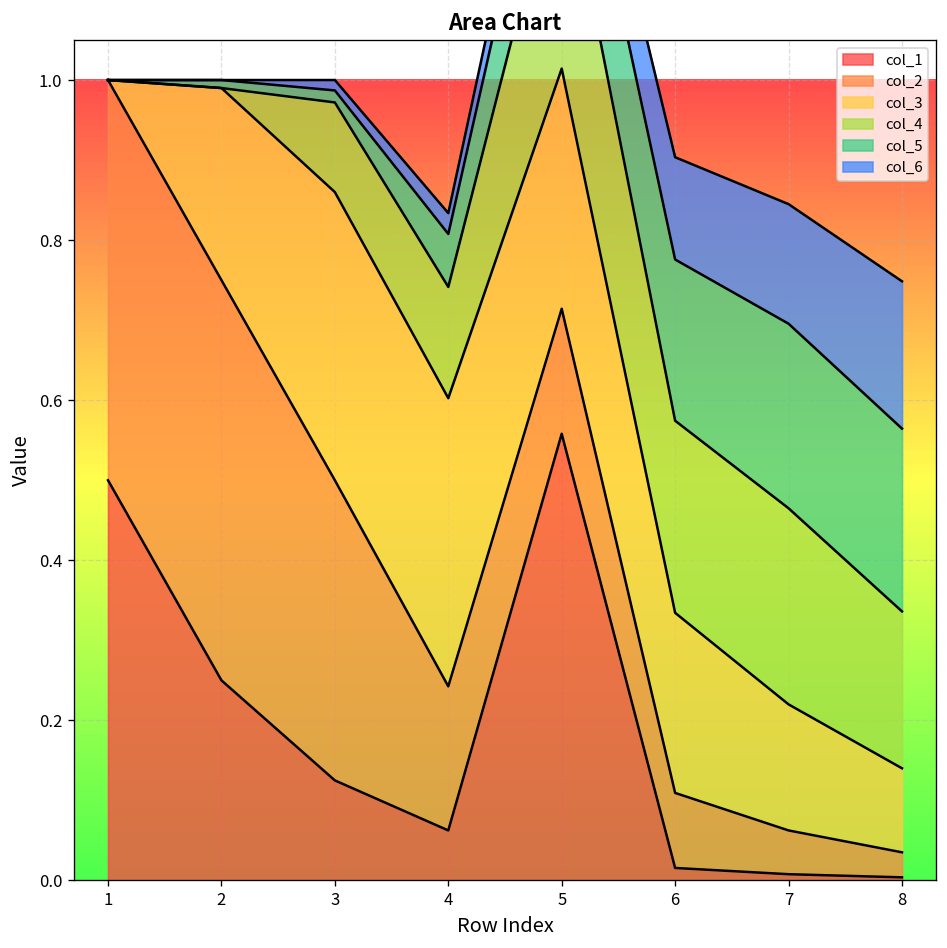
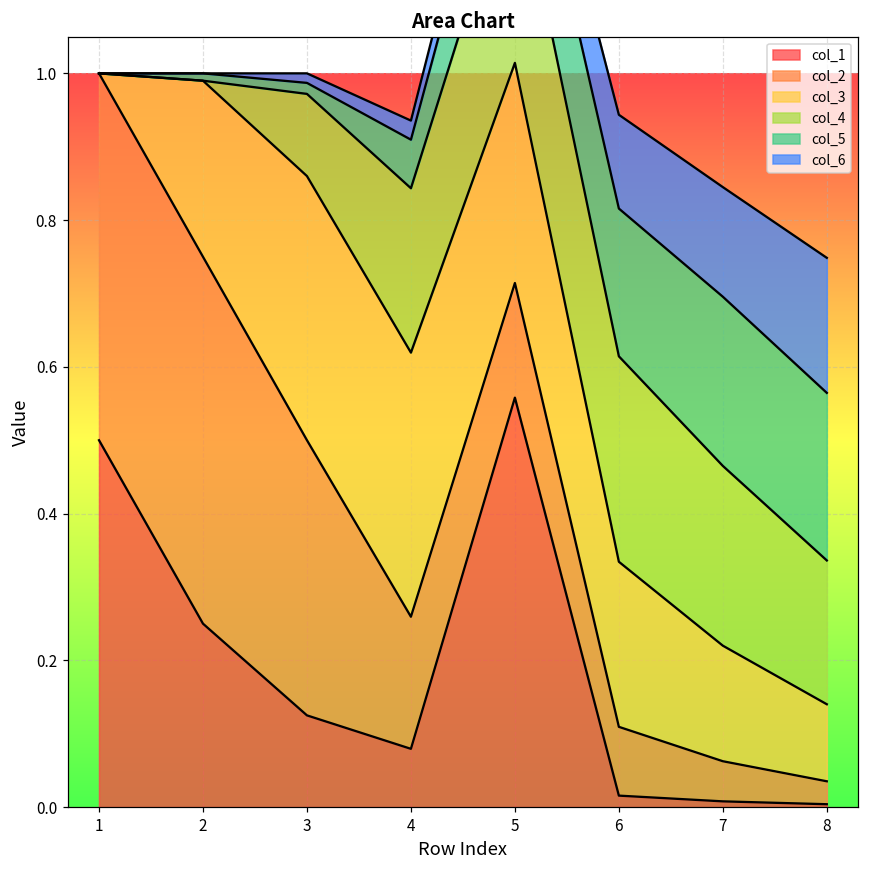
  {
    "col_1": {
      "1": 0.50,
      "2": 0.25,
      "3": 0.13,
-     "4": 0.06,
+     "4": 0.08,
      "5": 0.56,
      "6": 0.02,
      "7": 0.01,
      "8": 0.00
    },
    "col_2": {
      "2": 0.50,
      "3": 0.38,
      "4": 0.18,
      "5": 0.16,
      "6": 0.09,
      "7": 0.05,
      "8": 0.03
    },
    "col_3": {
      "3": 0.36,
      "4": 0.36,
      "5": 0.30,
      "6": 0.22,
      "7": 0.16,
      "8": 0.10
    },
    "col_4": {
      "3": 0.11,
-     "4": 0.14,
-     "6": 0.24,
+     "4": 0.22,
+     "6": 0.28,
      "7": 0.24,
      "8": 0.20
    },
    "col_5": {
      "3": 0.02,
      "4": 0.07,
      "6": 0.20,
      "7": 0.23,
      "8": 0.23
    },
    "col_6": {
      "3": 0.01,
      "4": 0.03,
      "6": 0.13,
      "7": 0.15,
      "8": 0.18
    }
  }
